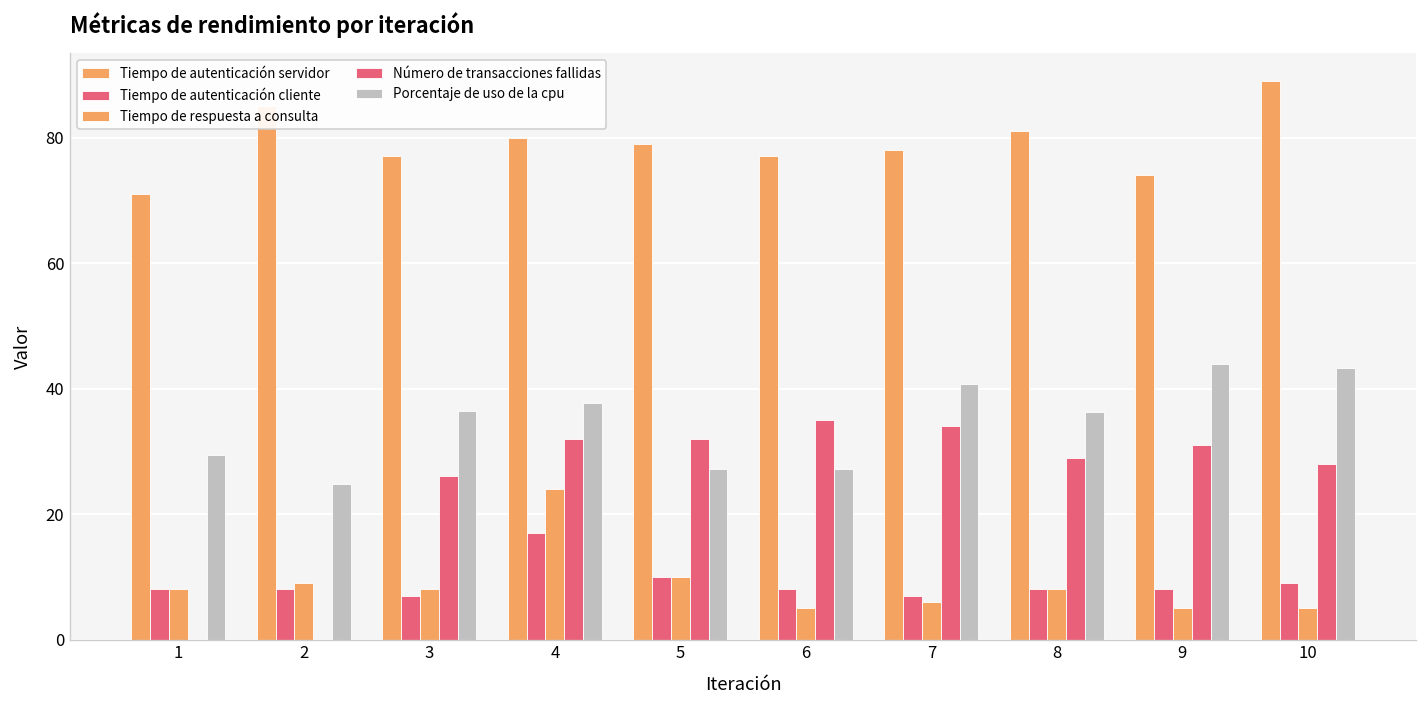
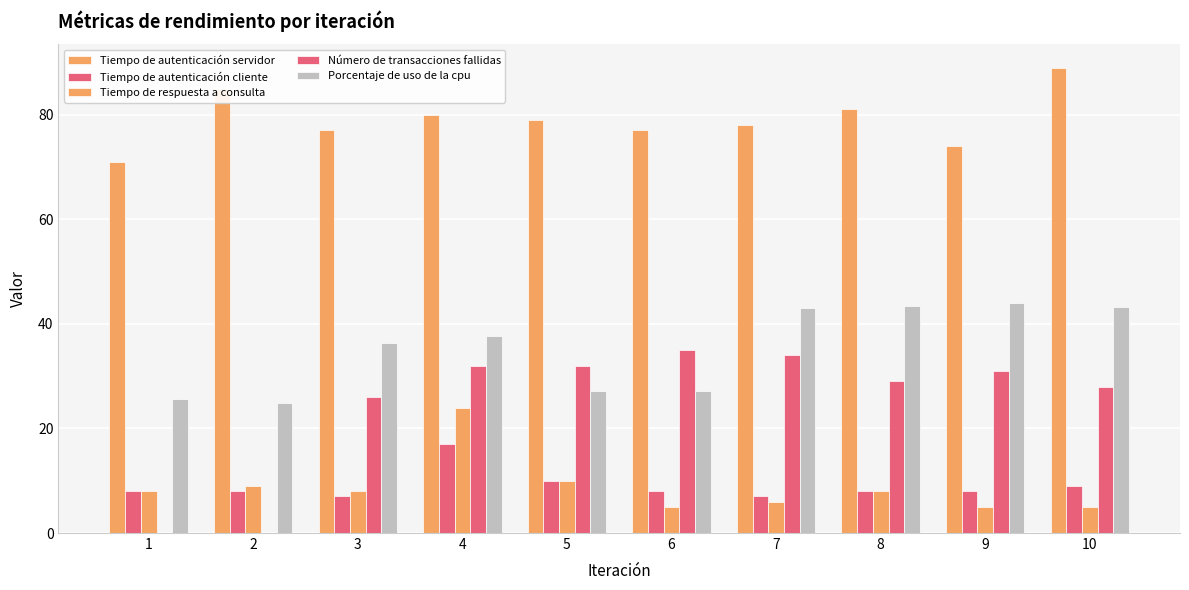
  {
    "Porcentaje de uso de la cpu": {
-     "1": 29,
+     "1": 26,
      "2": 25,
      "3": 36,
      "4": 38,
      "5": 27,
      "6": 27,
-     "7": 41,
-     "8": 36,
+     "7": 43,
+     "8": 43,
      "9": 44,
      "10": 43
    }
  }
